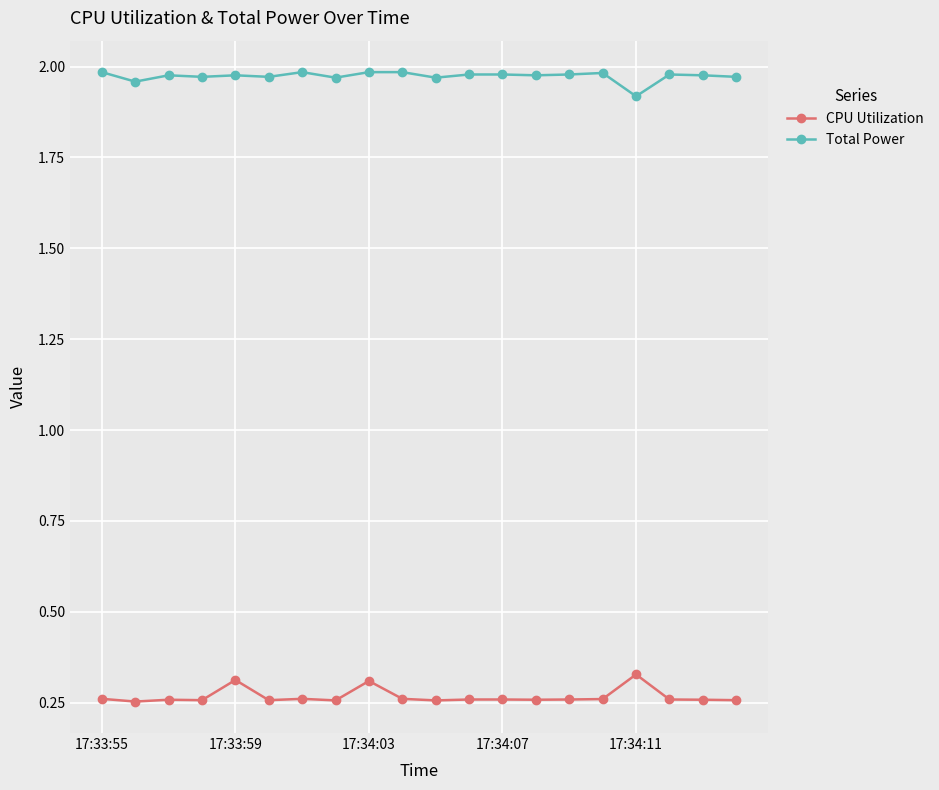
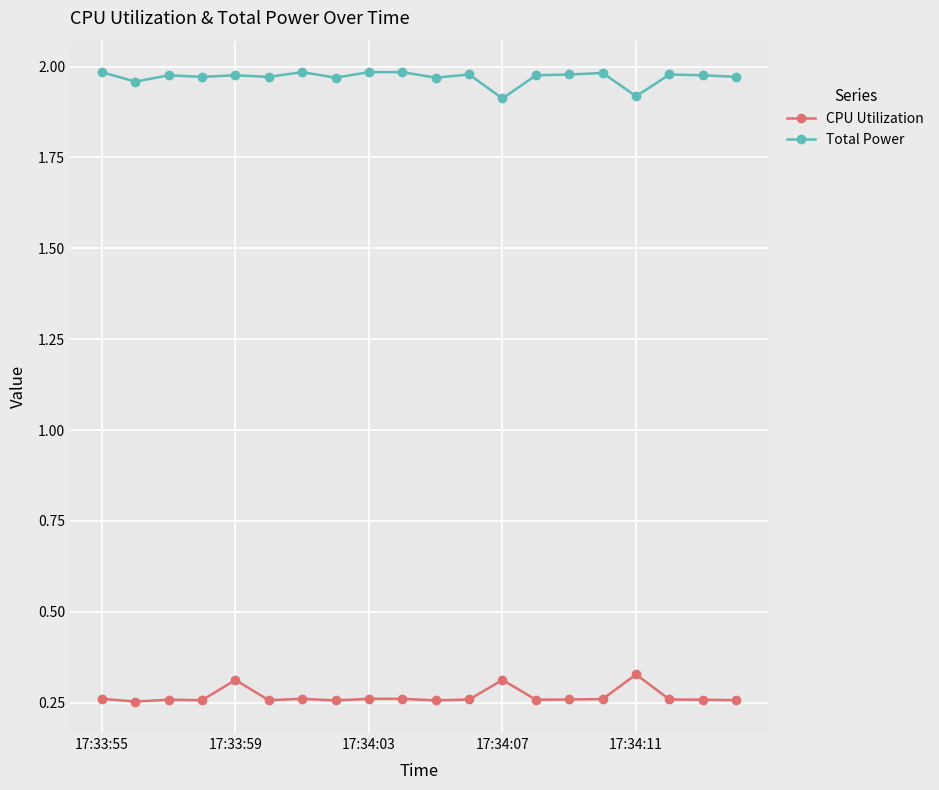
  {
    "CPU Utilization": {
      "17:33:55": 0.26,
      "17:33:59": 0.31,
-     "17:34:03": 0.31,
-     "17:34:07": 0.26,
+     "17:34:03": 0.26,
+     "17:34:07": 0.31,
      "17:34:11": 0.33
    },
    "Total Power": {
      "17:33:55": 1.98,
      "17:33:59": 1.98,
      "17:34:03": 1.98,
-     "17:34:07": 1.98,
+     "17:34:07": 1.91,
      "17:34:11": 1.92
    }
  }
